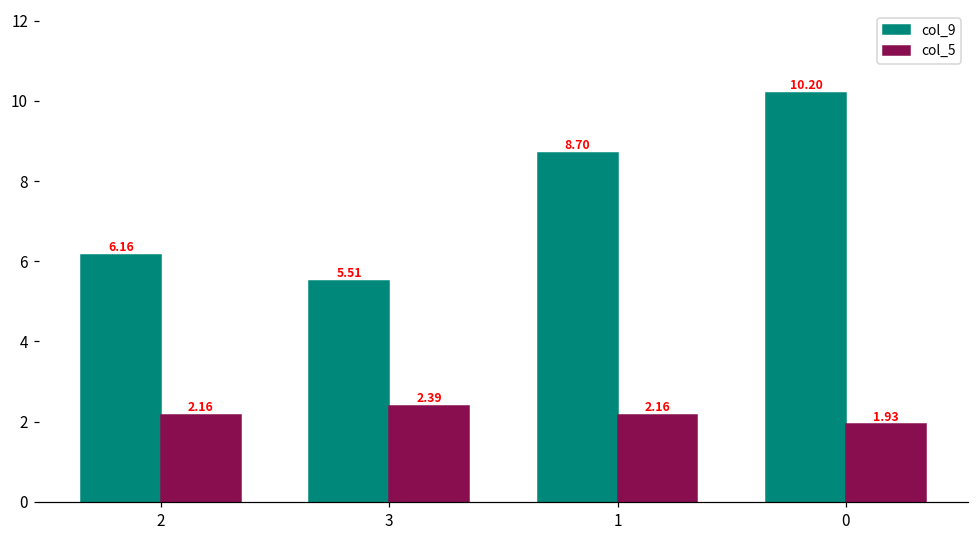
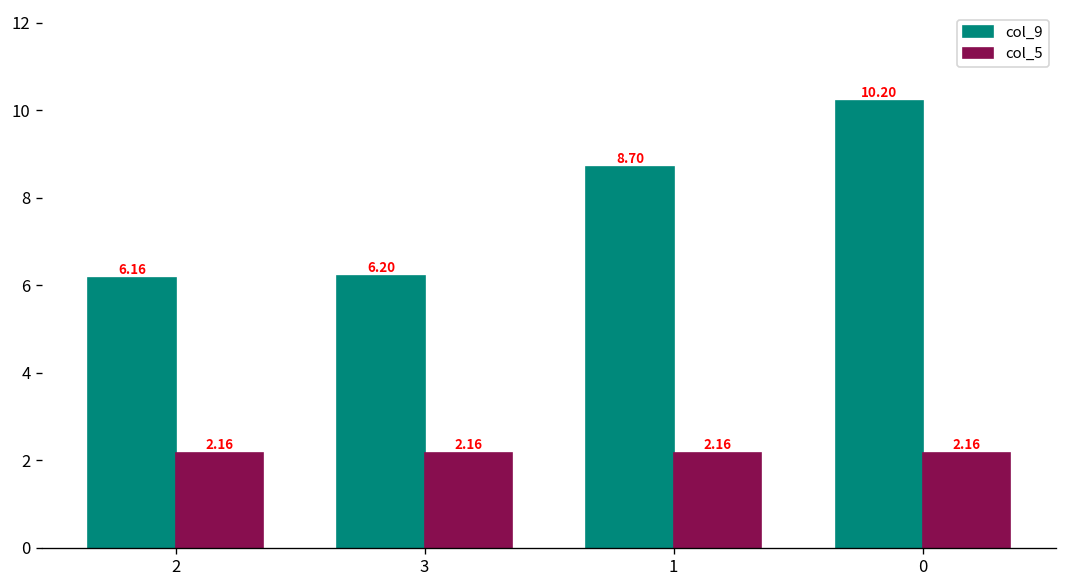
  {
    "col_9": {
      "2": 6.16,
-     "3": 5.51,
+     "3": 6.20,
      "1": 8.70,
      "0": 10.20
    },
    "col_5": {
      "2": 2.16,
-     "3": 2.39,
+     "3": 2.16,
      "1": 2.16,
-     "0": 1.93
+     "0": 2.16
    }
  }
